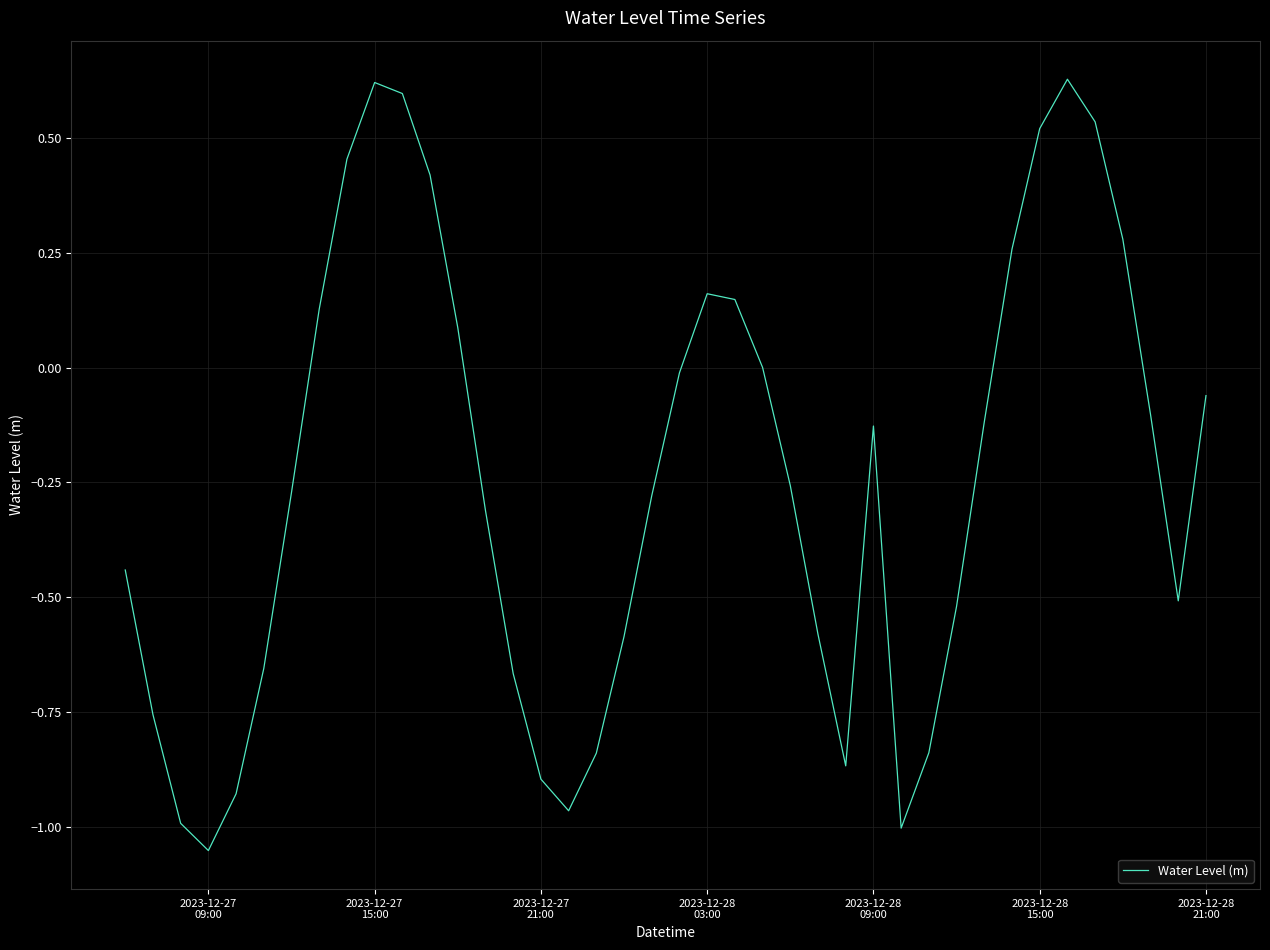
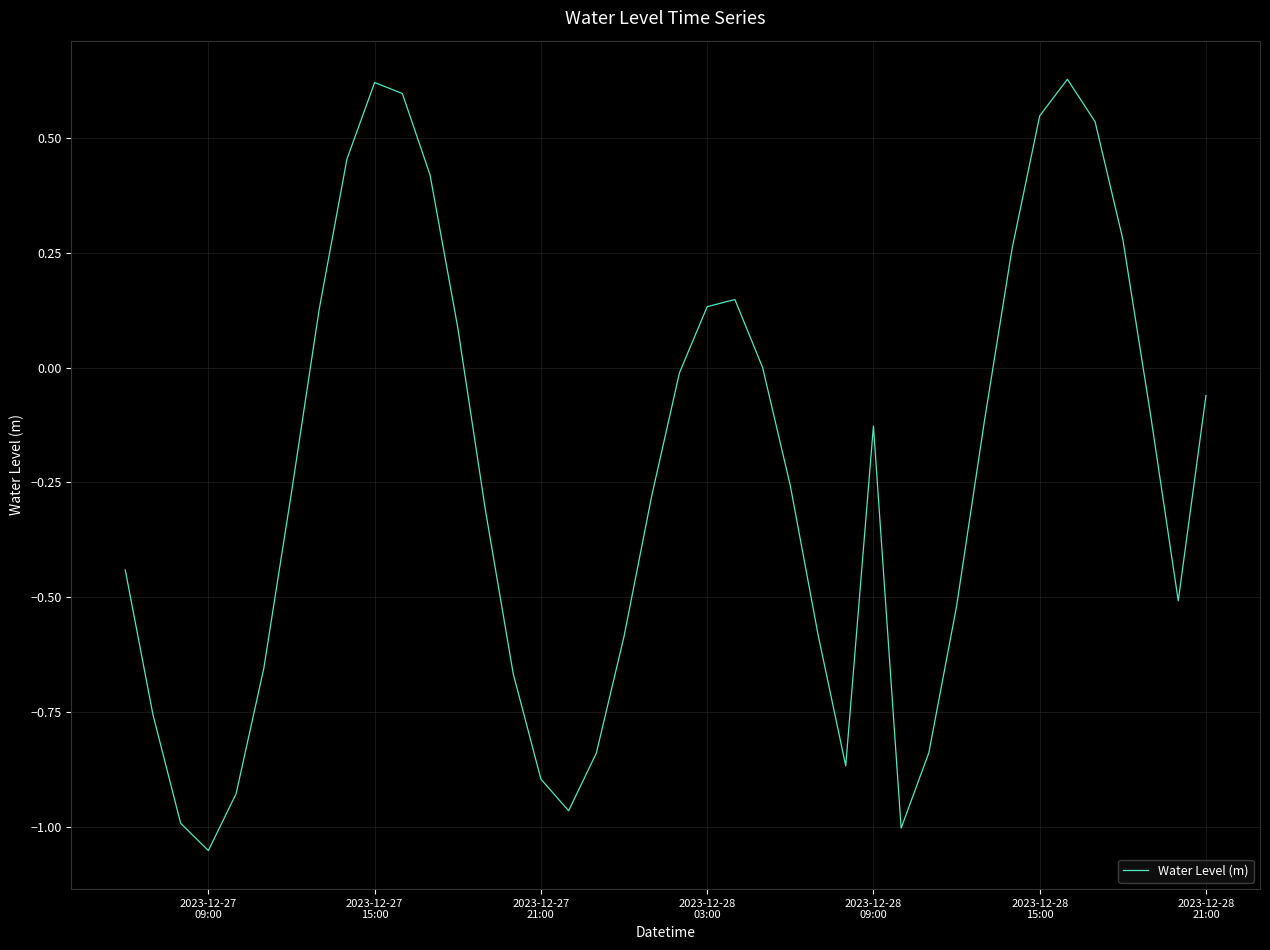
  {
    "2023-12-27 09:00": -1.05,
    "2023-12-27 15:00": 0.62,
    "2023-12-27 21:00": -0.90,
-   "2023-12-28 03:00": 0.16,
+   "2023-12-28 03:00": 0.13,
    "2023-12-28 09:00": -0.13,
-   "2023-12-28 15:00": 0.52,
+   "2023-12-28 15:00": 0.55,
    "2023-12-28 21:00": -0.06
  }
